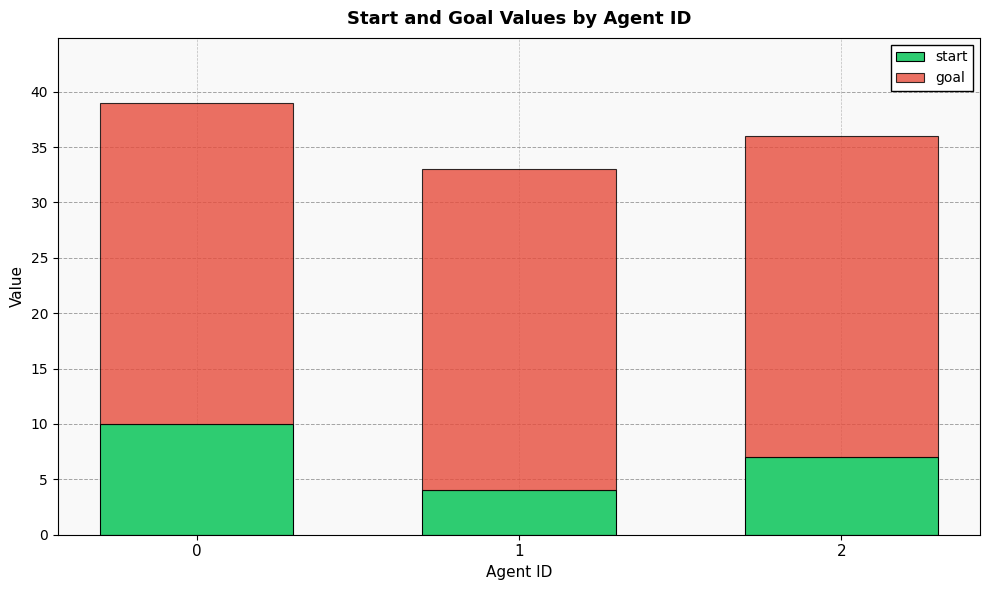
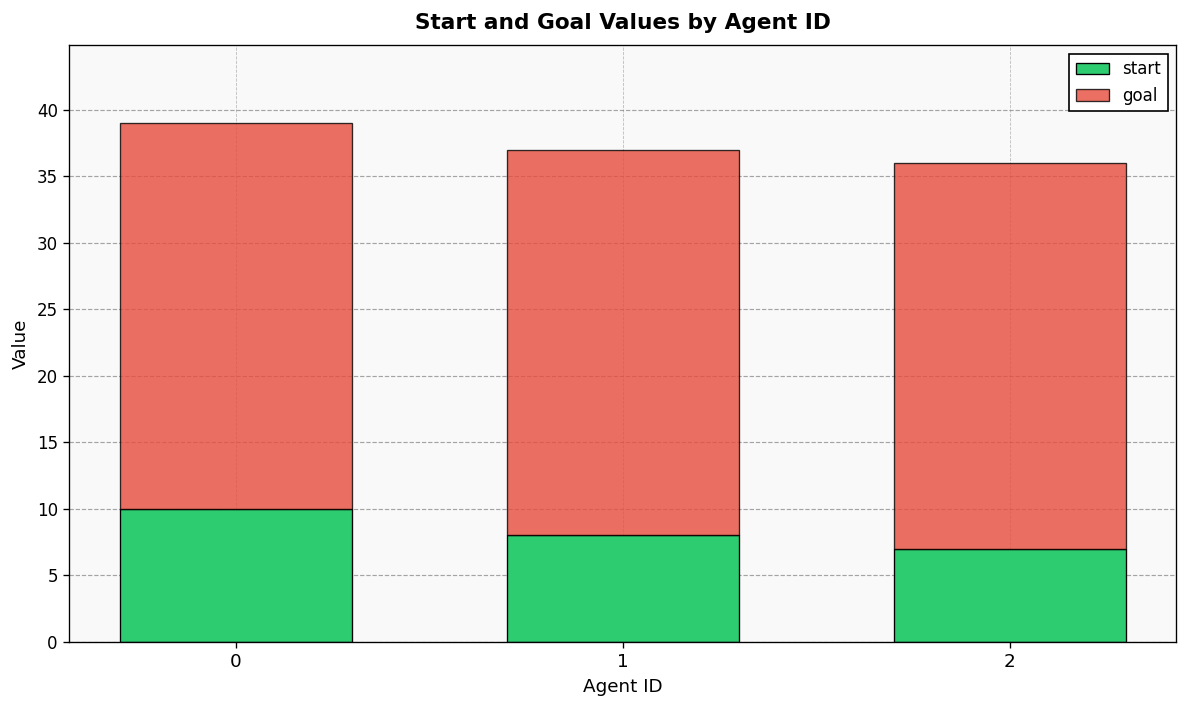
  {
    "start": {
      "0": 10,
-     "1": 4,
+     "1": 8,
      "2": 7
    },
    "goal": {
      "0": 29,
      "1": 29,
      "2": 29
    }
  }
